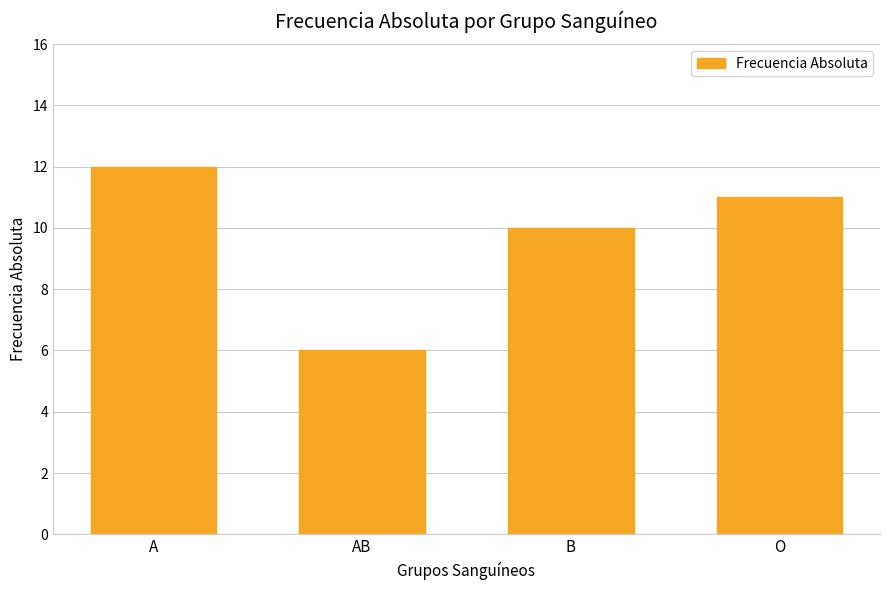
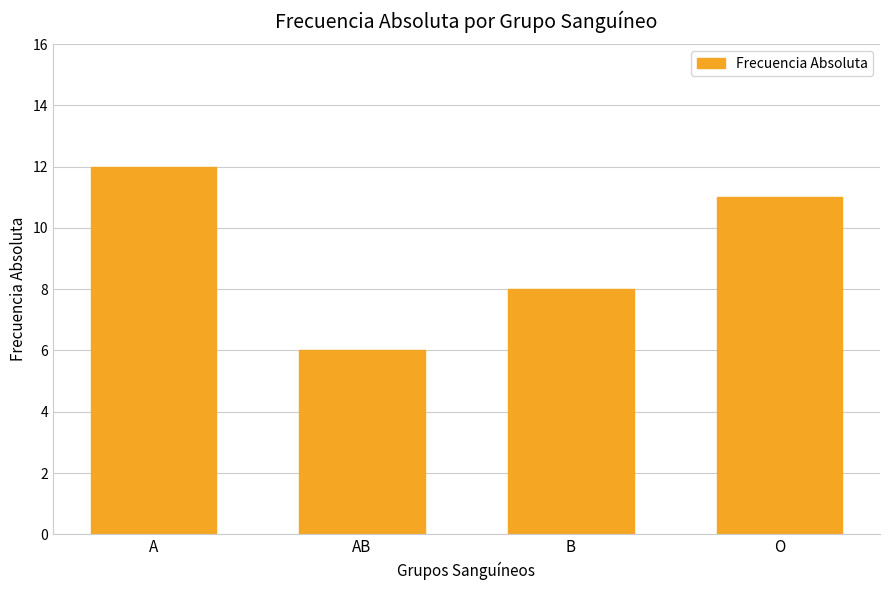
  {
    "A": 12,
    "AB": 6,
-   "B": 10,
+   "B": 8,
    "O": 11
  }
